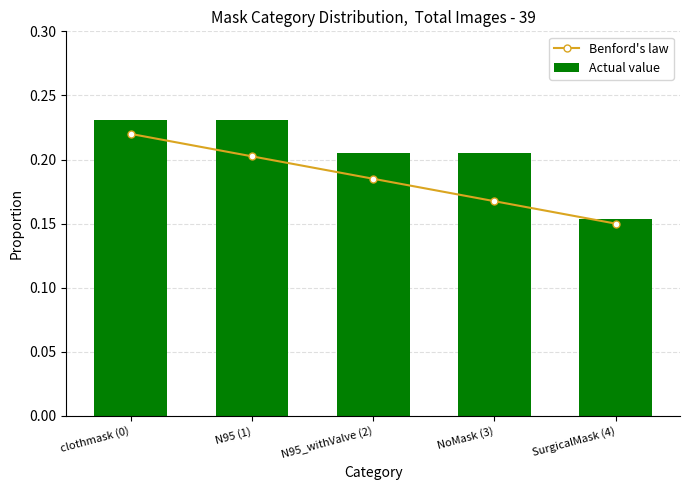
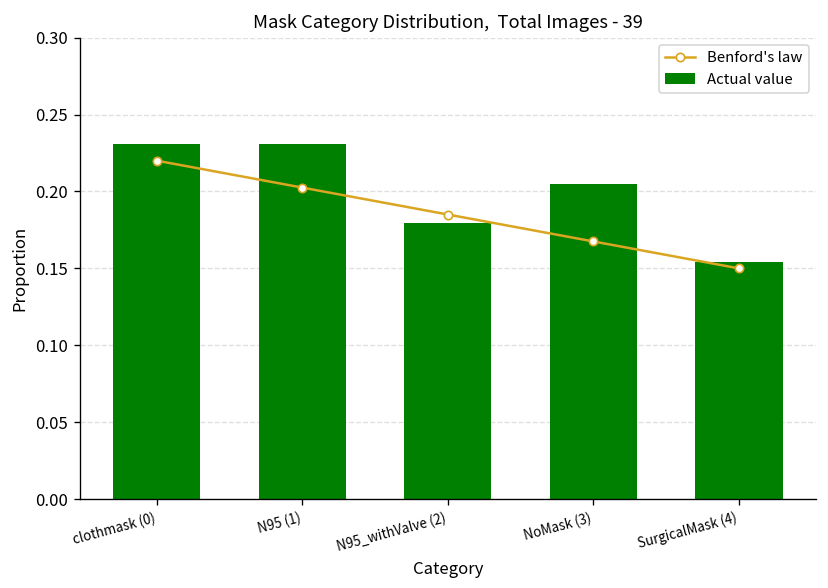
  {
    "Benford's law": {
      "clothmask (0)": 0.220,
      "N95 (1)": 0.203,
      "N95_withValve (2)": 0.185,
      "NoMask (3)": 0.167,
      "SurgicalMask (4)": 0.150
    },
    "Actual value": {
      "clothmask (0)": 0.231,
      "N95 (1)": 0.231,
-     "N95_withValve (2)": 0.205,
+     "N95_withValve (2)": 0.179,
      "NoMask (3)": 0.205,
      "SurgicalMask (4)": 0.154
    }
  }
